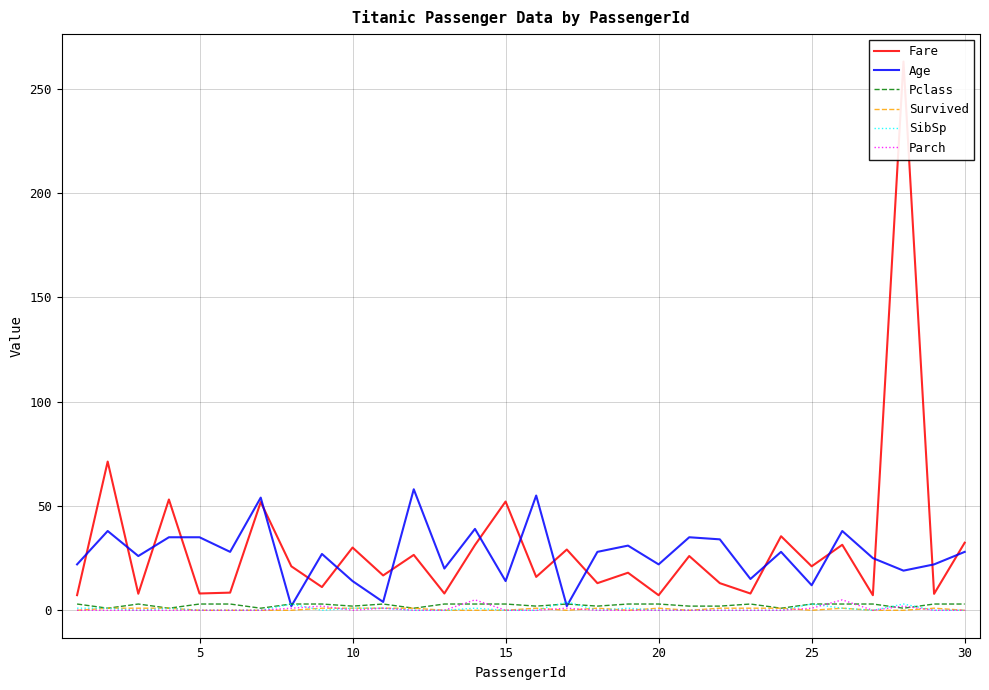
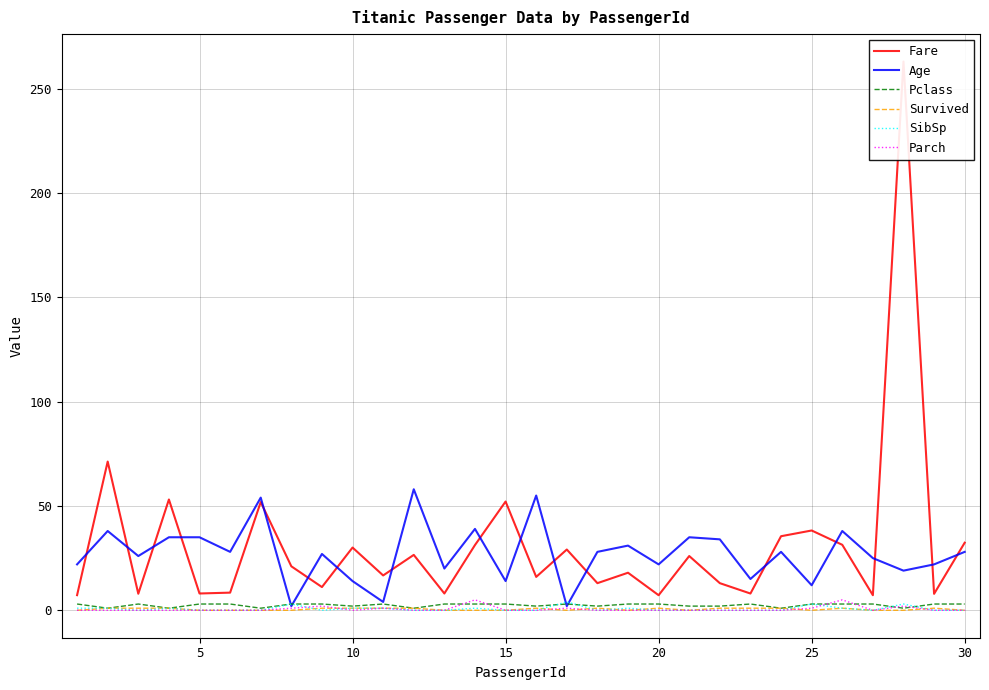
  {
    "Fare": {
      "5": 8,
      "10": 30,
      "15": 52,
      "20": 7,
-     "25": 21,
+     "25": 38,
      "30": 32
    },
    "Age": {
      "5": 35,
      "10": 14,
      "15": 14,
      "20": 22,
      "25": 12,
      "30": 28
    },
    "Pclass": {
      "5": 3,
      "15": 3,
      "20": 3,
      "30": 3
    }
  }
